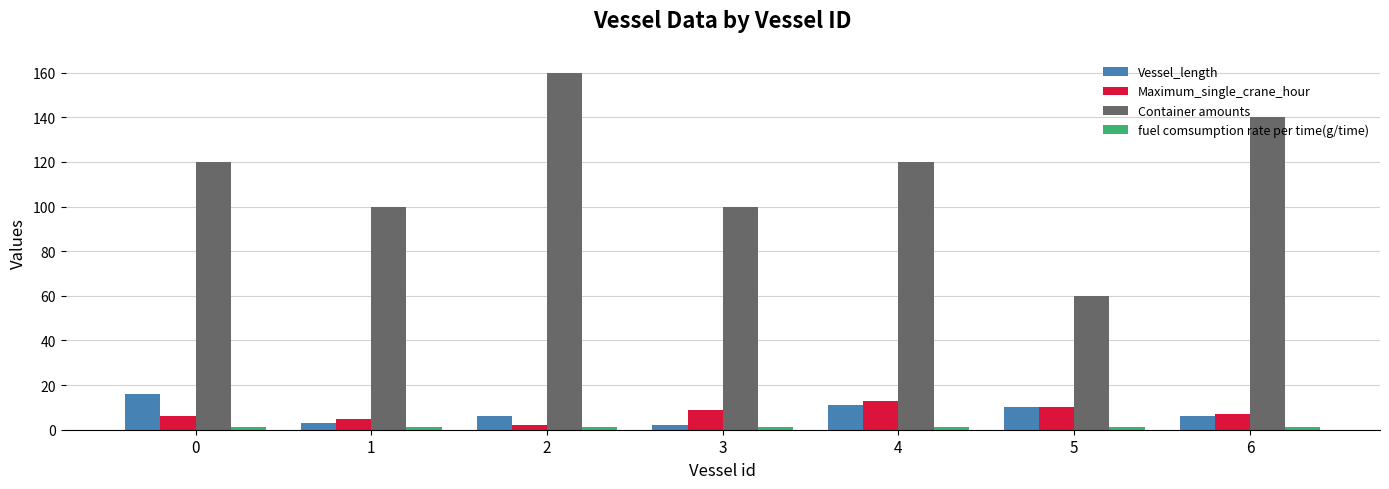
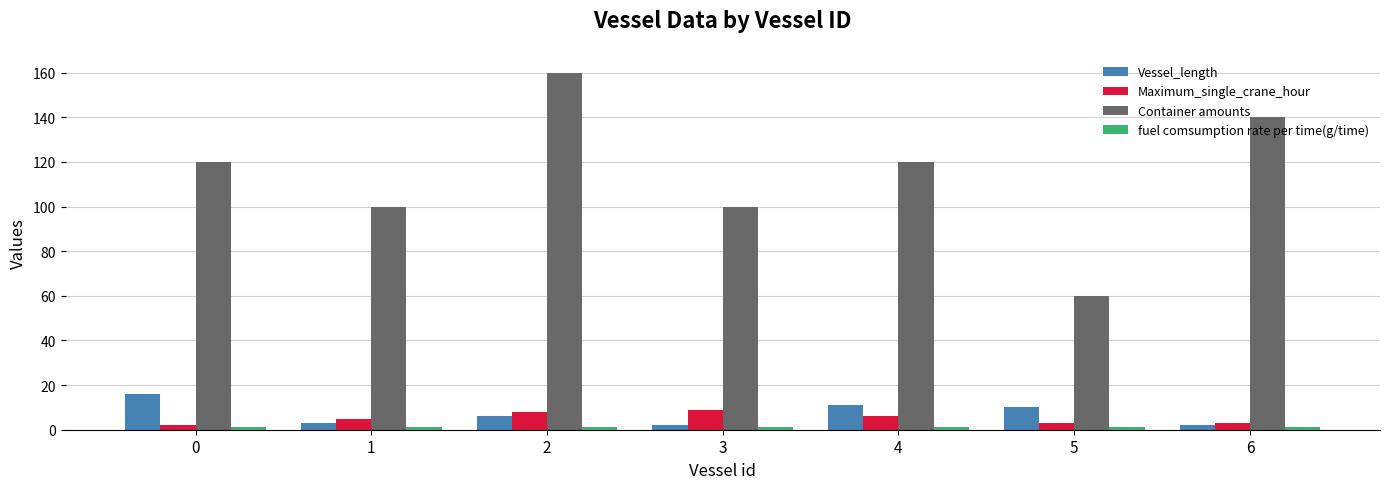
  {
    "Vessel_length": {
      "0": 16,
      "1": 3,
      "2": 6,
      "3": 2,
      "4": 11,
      "5": 10,
-     "6": 6
+     "6": 2
    },
    "Maximum_single_crane_hour": {
-     "0": 6,
+     "0": 2,
      "1": 5,
-     "2": 2,
+     "2": 8,
      "3": 9,
-     "4": 13,
-     "5": 10,
-     "6": 7
+     "4": 6,
+     "5": 3,
+     "6": 3
    },
    "Container amounts": {
      "0": 120,
      "1": 100,
      "2": 160,
      "3": 100,
      "4": 120,
      "5": 60,
      "6": 140
    }
  }
